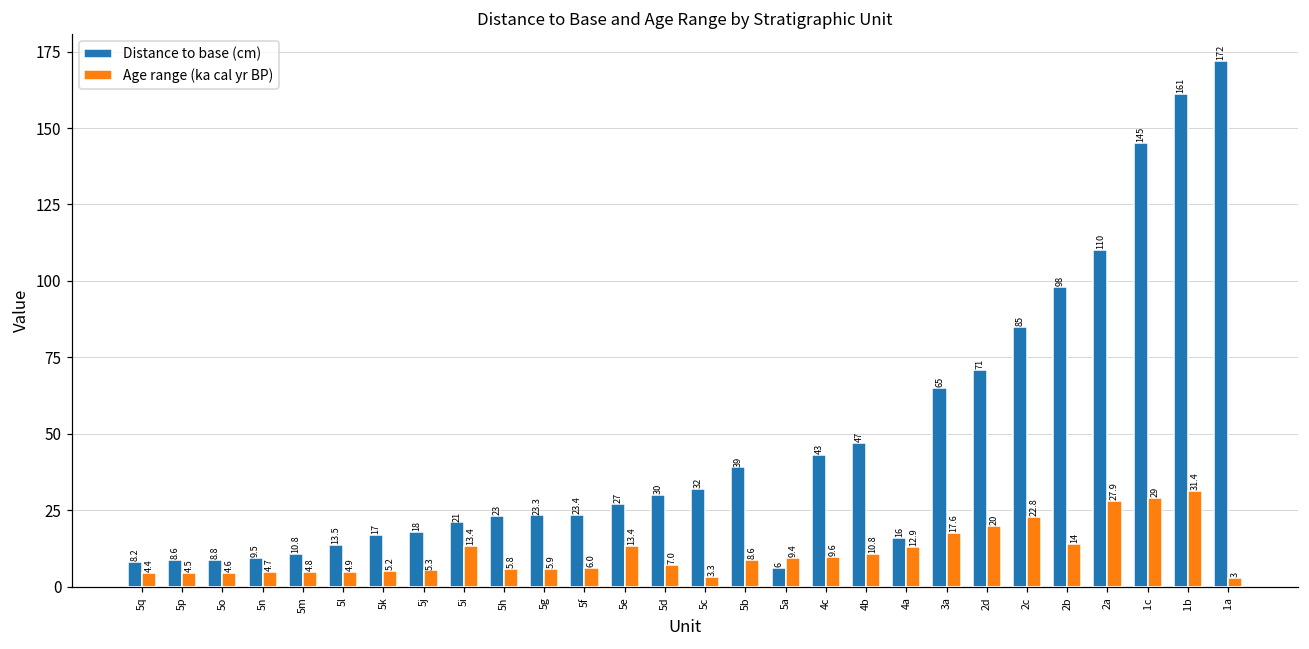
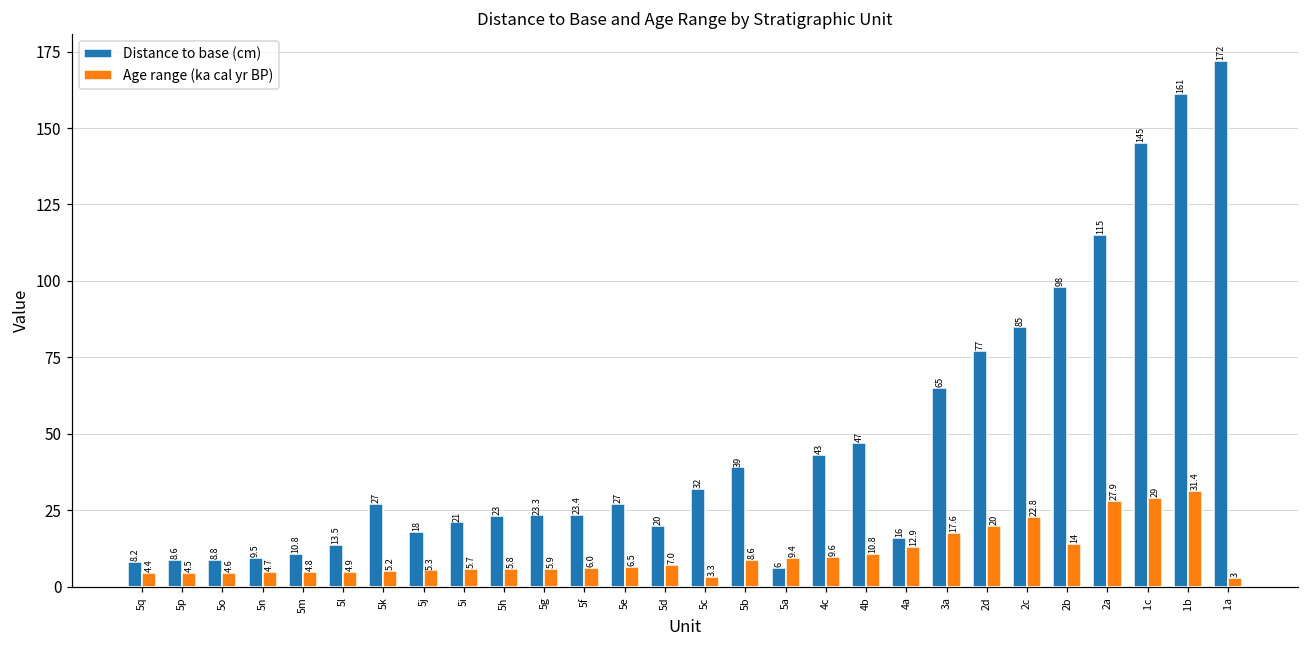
  {
    "Distance to base (cm)": {
      "5q": 8.2,
      "5p": 8.6,
      "5o": 8.8,
      "5n": 9.5,
      "5m": 10.8,
      "5l": 13.5,
-     "5k": 17,
+     "5k": 27,
      "5j": 18,
      "5i": 21,
      "5h": 23,
      "5g": 23.3,
      "5f": 23.4,
      "5e": 27,
-     "5d": 30,
+     "5d": 20,
      "5c": 32,
      "5b": 39,
      "5a": 6,
      "4c": 43,
      "4b": 47,
      "4a": 16,
      "3a": 65,
-     "2d": 71,
+     "2d": 77,
      "2c": 85,
      "2b": 98,
-     "2a": 110,
+     "2a": 115,
      "1c": 145,
      "1b": 161,
      "1a": 172
    },
    "Age range (ka cal yr BP)": {
      "5q": 4.4,
      "5p": 4.5,
      "5o": 4.6,
      "5n": 4.7,
      "5m": 4.8,
      "5l": 4.9,
      "5k": 5.2,
      "5j": 5.3,
-     "5i": 13.4,
+     "5i": 5.7,
      "5h": 5.8,
      "5g": 5.9,
      "5f": 6.0,
-     "5e": 13.4,
+     "5e": 6.5,
      "5d": 7.0,
      "5c": 3.3,
      "5b": 8.6,
      "5a": 9.4,
      "4c": 9.6,
      "4b": 10.8,
      "4a": 12.9,
      "3a": 17.6,
      "2d": 20,
      "2c": 22.8,
      "2b": 14,
      "2a": 27.9,
      "1c": 29,
      "1b": 31.4,
      "1a": 3
    }
  }
